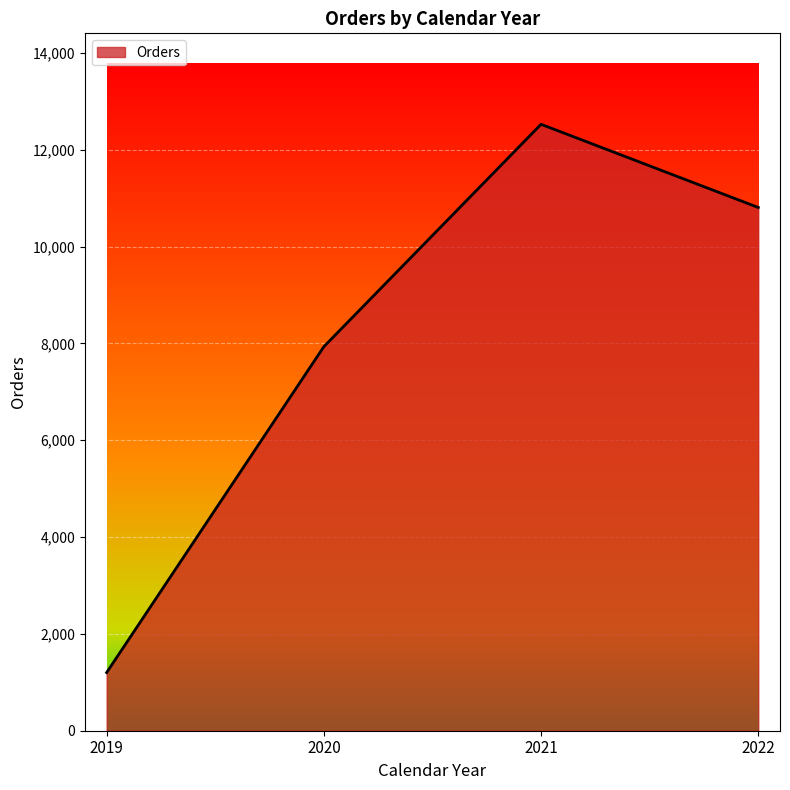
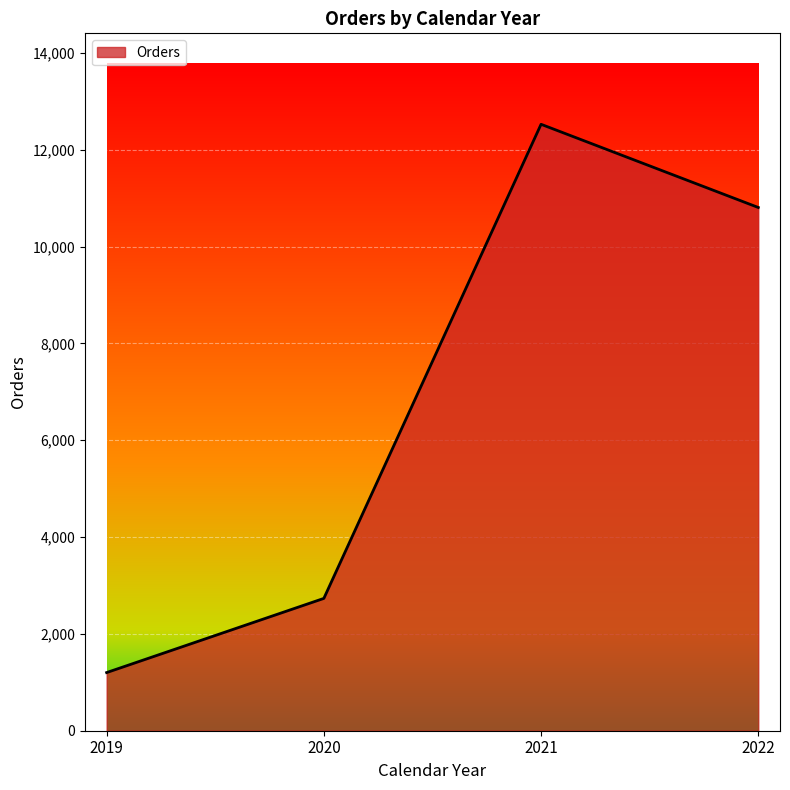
  {
    "2019": "1,200",
-   "2020": "7,900",
+   "2020": "2,700",
    "2021": "12,500",
    "2022": "10,800"
  }
